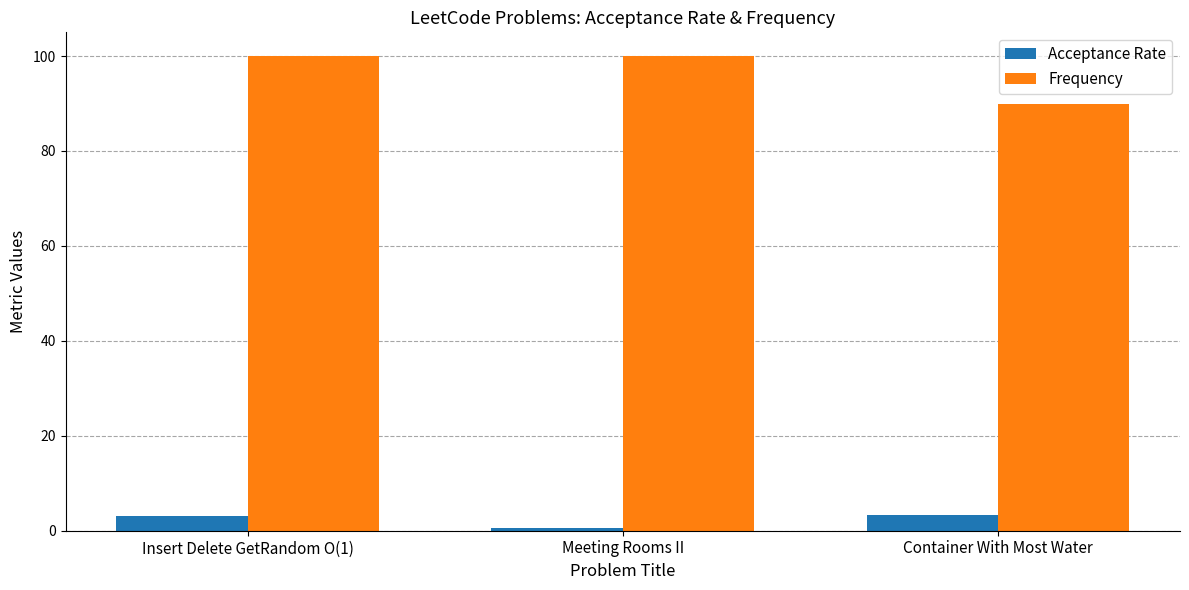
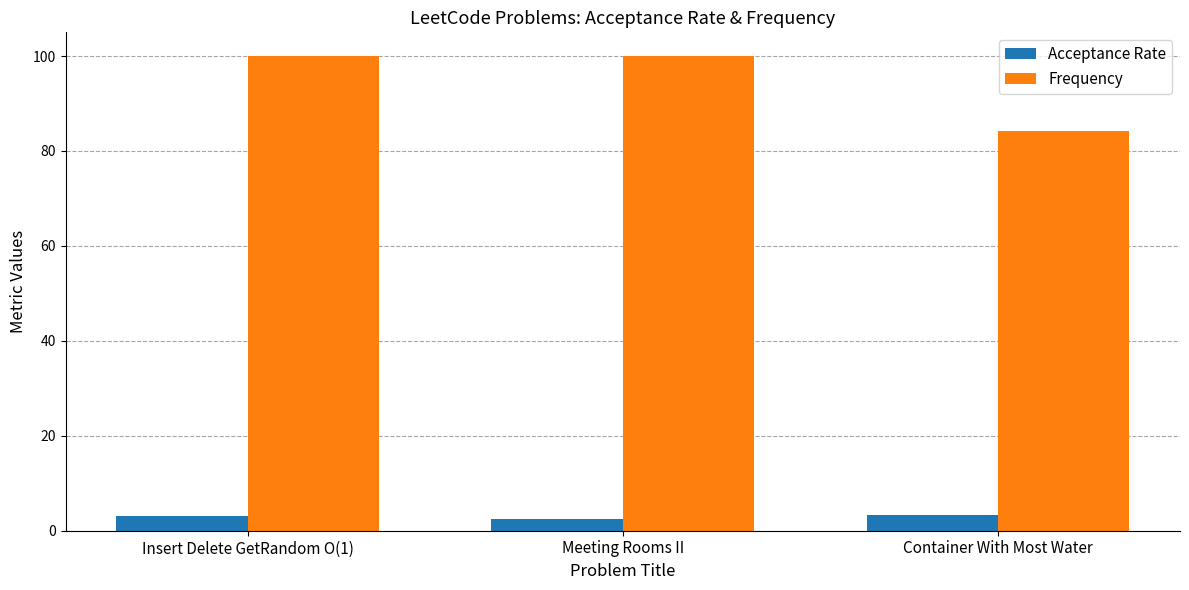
  {
    "Acceptance Rate": {
      "Insert Delete GetRandom O(1)": 3,
-     "Meeting Rooms II": 1,
+     "Meeting Rooms II": 2,
      "Container With Most Water": 3
    },
    "Frequency": {
      "Insert Delete GetRandom O(1)": 100,
      "Meeting Rooms II": 100,
-     "Container With Most Water": 90
+     "Container With Most Water": 84
    }
  }
